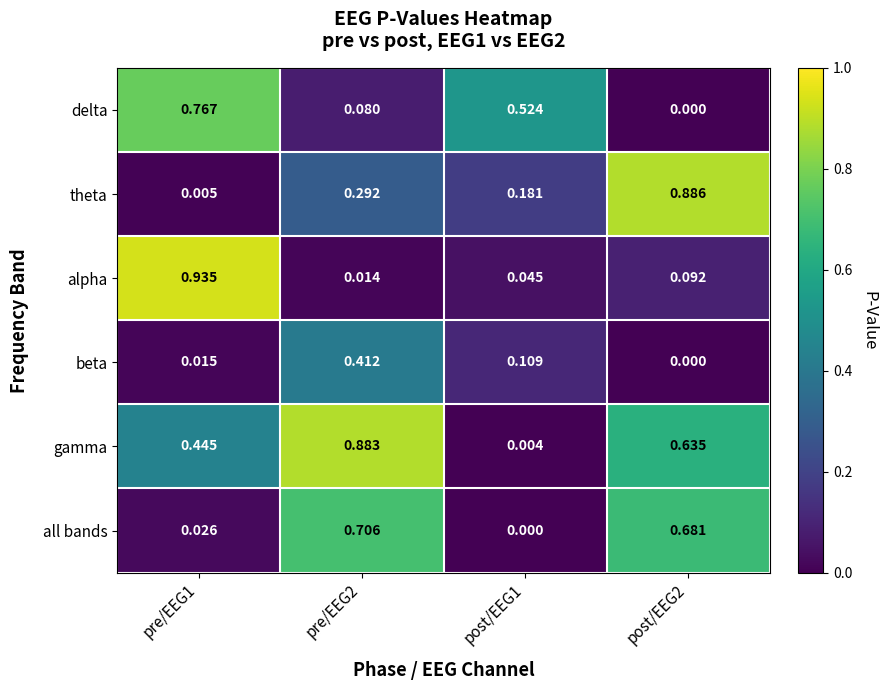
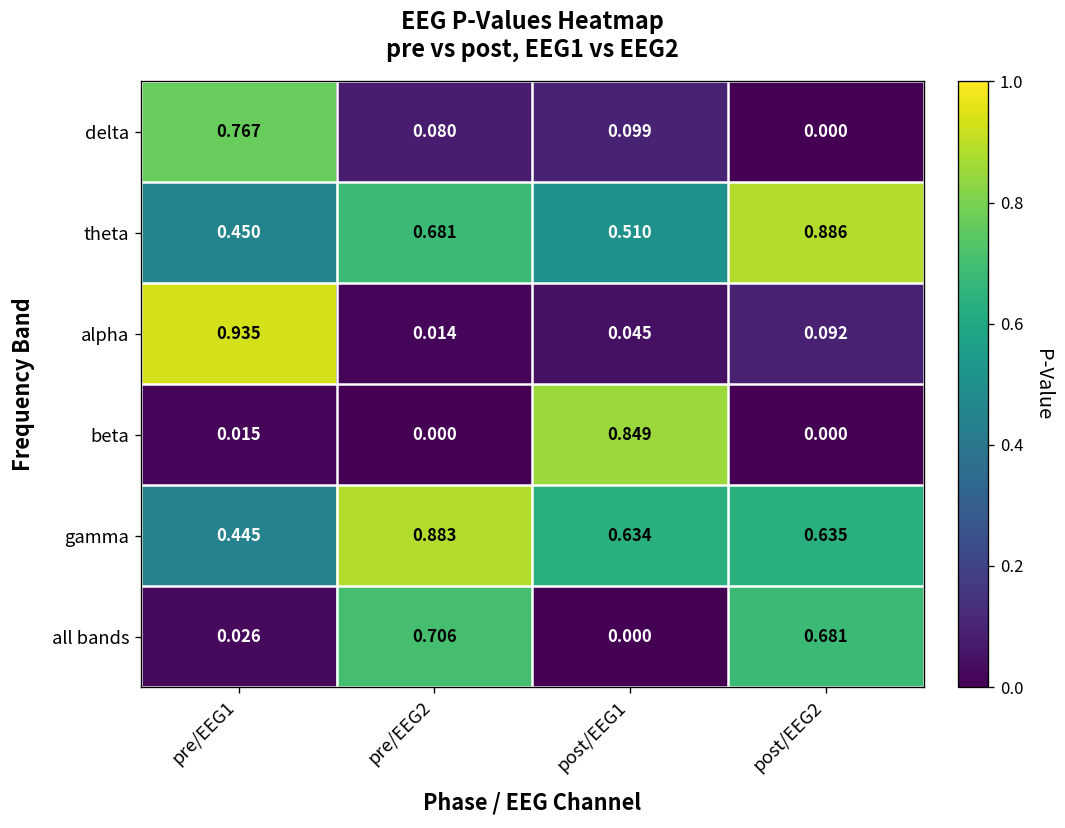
  {
    "delta": {
      "pre/EEG1": 0.767,
      "pre/EEG2": 0.080,
-     "post/EEG1": 0.524,
+     "post/EEG1": 0.099,
      "post/EEG2": 0.000
    },
    "theta": {
-     "pre/EEG1": 0.005,
-     "pre/EEG2": 0.292,
-     "post/EEG1": 0.181,
+     "pre/EEG1": 0.450,
+     "pre/EEG2": 0.681,
+     "post/EEG1": 0.510,
      "post/EEG2": 0.886
    },
    "alpha": {
      "pre/EEG1": 0.935,
      "pre/EEG2": 0.014,
      "post/EEG1": 0.045,
      "post/EEG2": 0.092
    },
    "beta": {
      "pre/EEG1": 0.015,
-     "pre/EEG2": 0.412,
-     "post/EEG1": 0.109,
+     "pre/EEG2": 0.000,
+     "post/EEG1": 0.849,
      "post/EEG2": 0.000
    },
    "gamma": {
      "pre/EEG1": 0.445,
      "pre/EEG2": 0.883,
-     "post/EEG1": 0.004,
+     "post/EEG1": 0.634,
      "post/EEG2": 0.635
    },
    "all bands": {
      "pre/EEG1": 0.026,
      "pre/EEG2": 0.706,
      "post/EEG1": 0.000,
      "post/EEG2": 0.681
    }
  }
